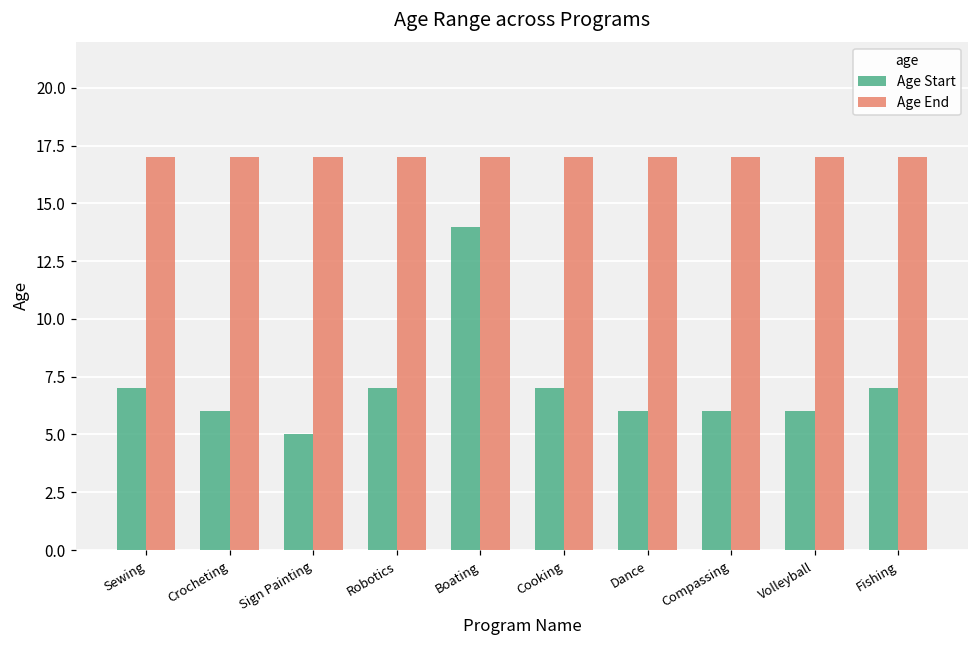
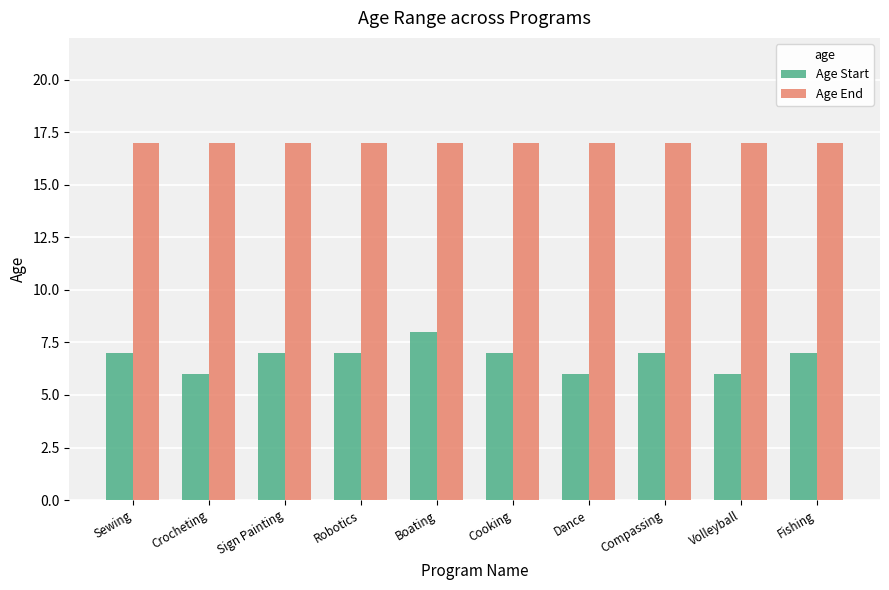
  {
    "Age Start": {
      "Sewing": 7,
      "Crocheting": 6,
-     "Sign Painting": 5,
+     "Sign Painting": 7,
      "Robotics": 7,
-     "Boating": 14,
+     "Boating": 8,
      "Cooking": 7,
      "Dance": 6,
-     "Compassing": 6,
+     "Compassing": 7,
      "Volleyball": 6,
      "Fishing": 7
    },
    "Age End": {
      "Sewing": 17,
      "Crocheting": 17,
      "Sign Painting": 17,
      "Robotics": 17,
      "Boating": 17,
      "Cooking": 17,
      "Dance": 17,
      "Compassing": 17,
      "Volleyball": 17,
      "Fishing": 17
    }
  }
